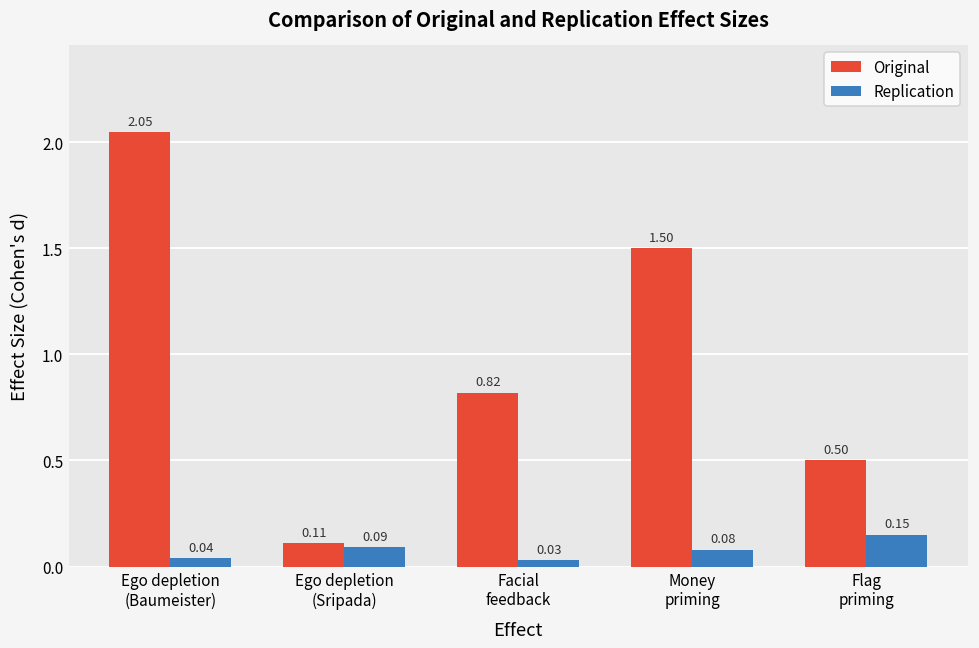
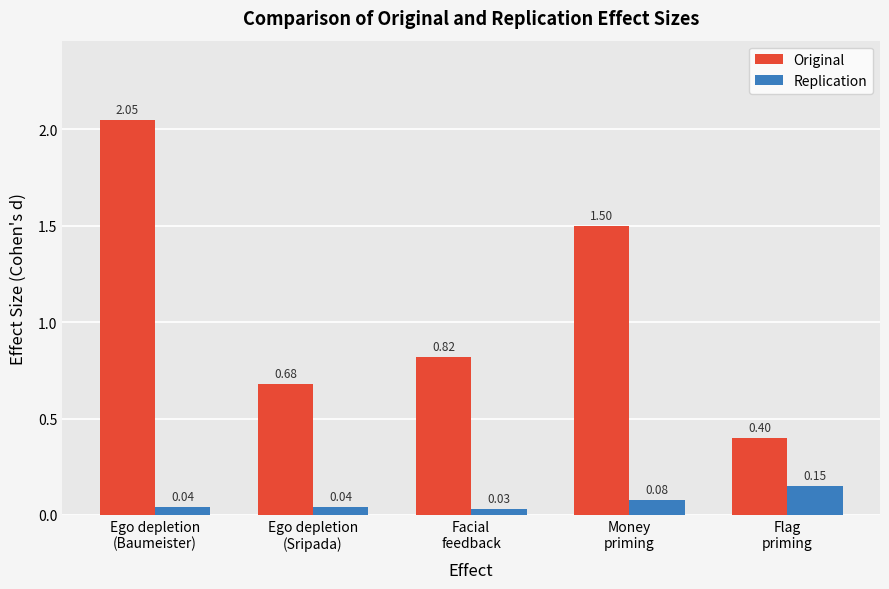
  {
    "Original": {
      "Ego depletion (Baumeister)": 2.05,
-     "Ego depletion (Sripada)": 0.11,
+     "Ego depletion (Sripada)": 0.68,
      "Facial feedback": 0.82,
      "Money priming": 1.50,
-     "Flag priming": 0.50
+     "Flag priming": 0.40
    },
    "Replication": {
      "Ego depletion (Baumeister)": 0.04,
-     "Ego depletion (Sripada)": 0.09,
+     "Ego depletion (Sripada)": 0.04,
      "Facial feedback": 0.03,
      "Money priming": 0.08,
      "Flag priming": 0.15
    }
  }
